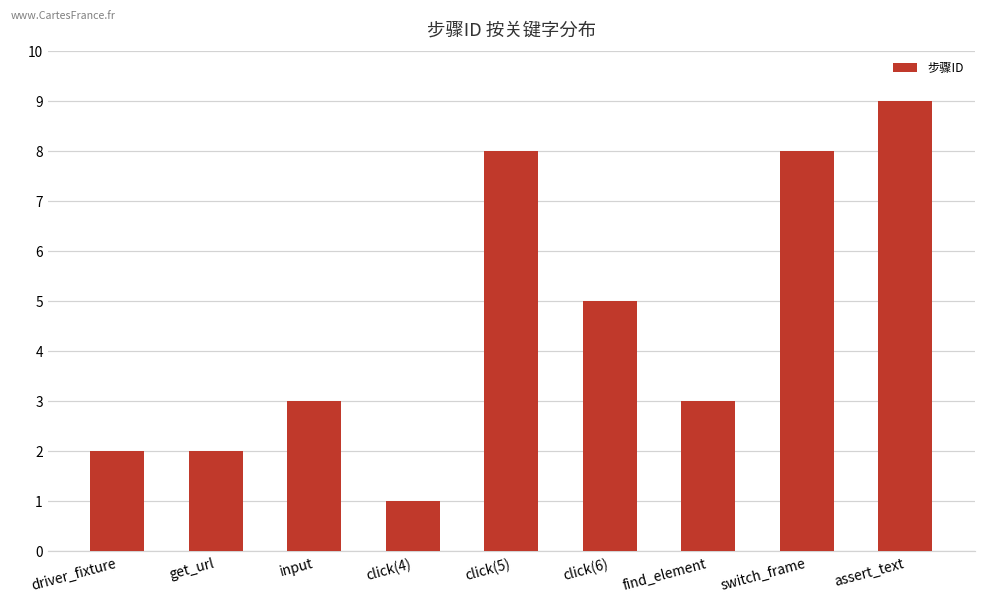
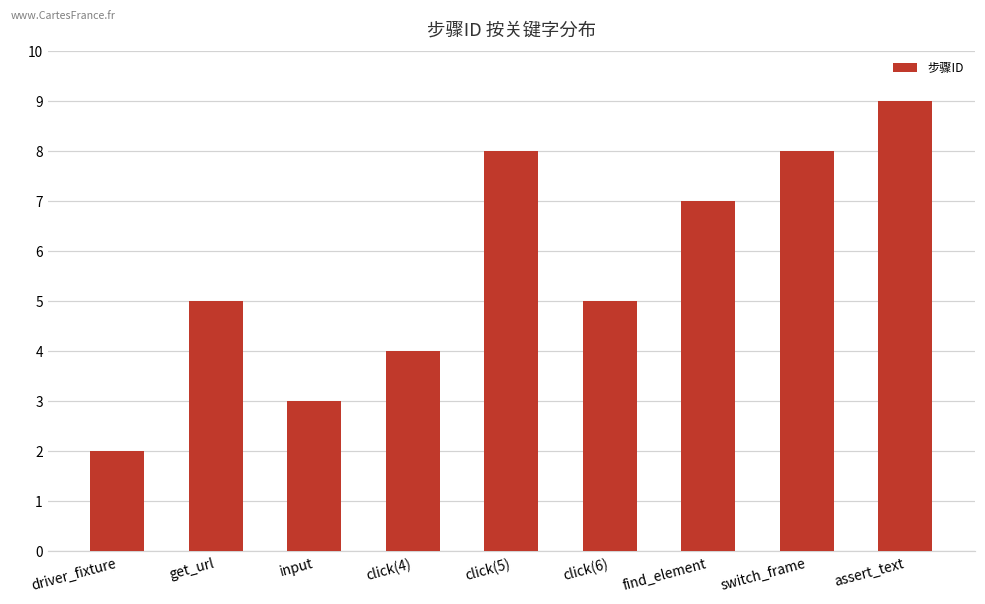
  {
    "driver_fixture": 2,
-   "get_url": 2,
+   "get_url": 5,
    "input": 3,
-   "click(4)": 1,
+   "click(4)": 4,
    "click(5)": 8,
    "click(6)": 5,
-   "find_element": 3,
+   "find_element": 7,
    "switch_frame": 8,
    "assert_text": 9
  }
